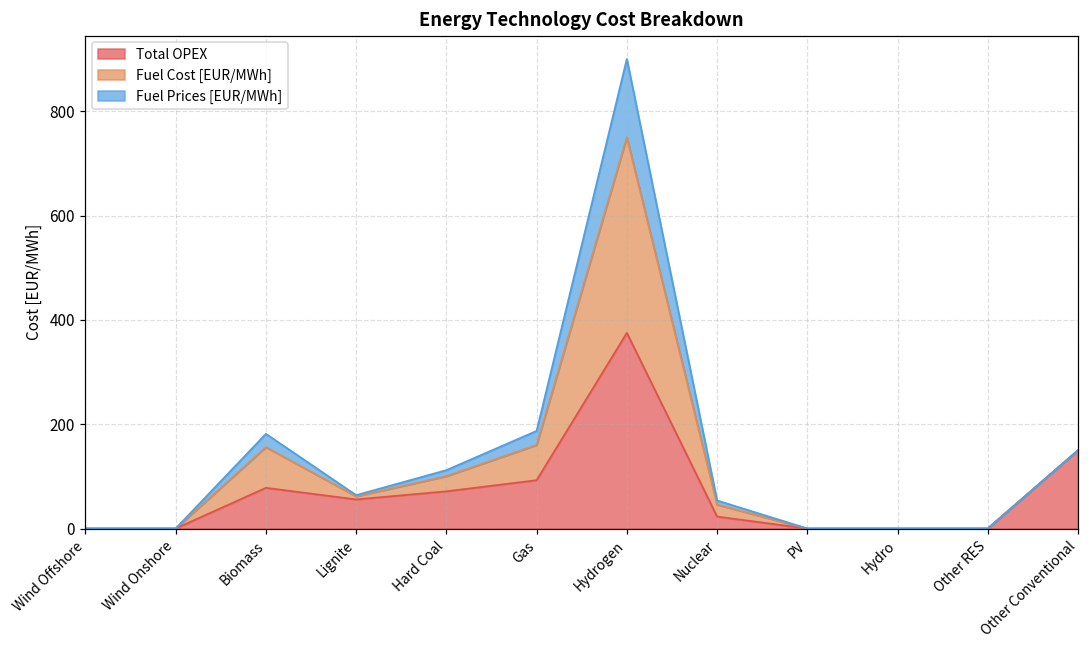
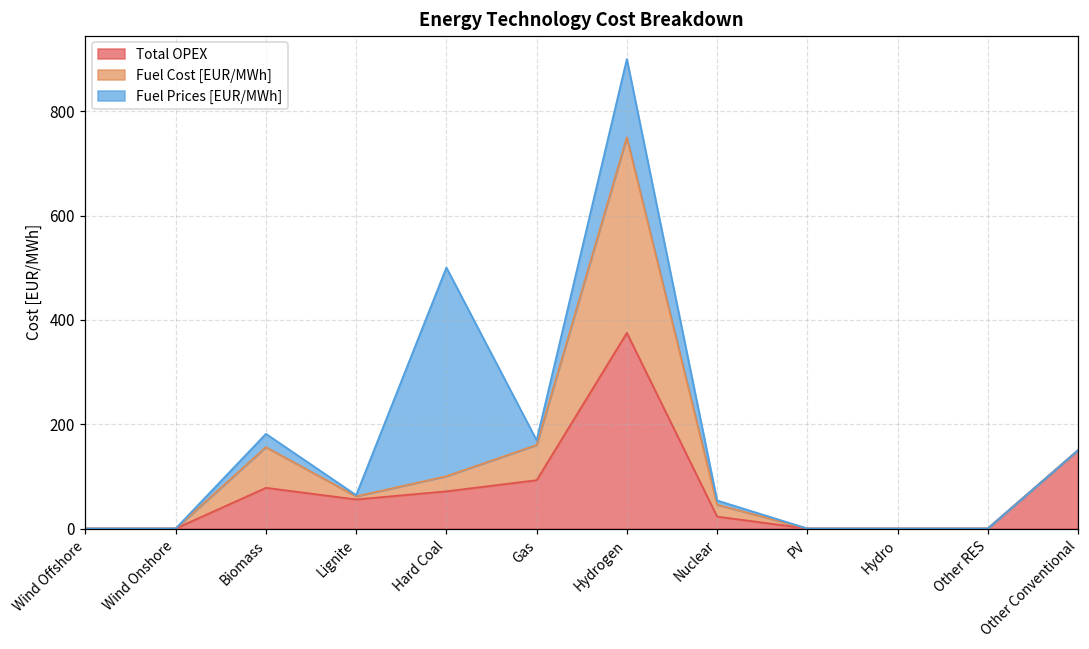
  {
    "Fuel Prices [EUR/MWh]": {
      "Biomass": 30,
-     "Hard Coal": 10,
-     "Gas": 30,
+     "Hard Coal": 400,
+     "Gas": 10,
      "Hydrogen": 150,
      "Nuclear": 10
    }
  }
